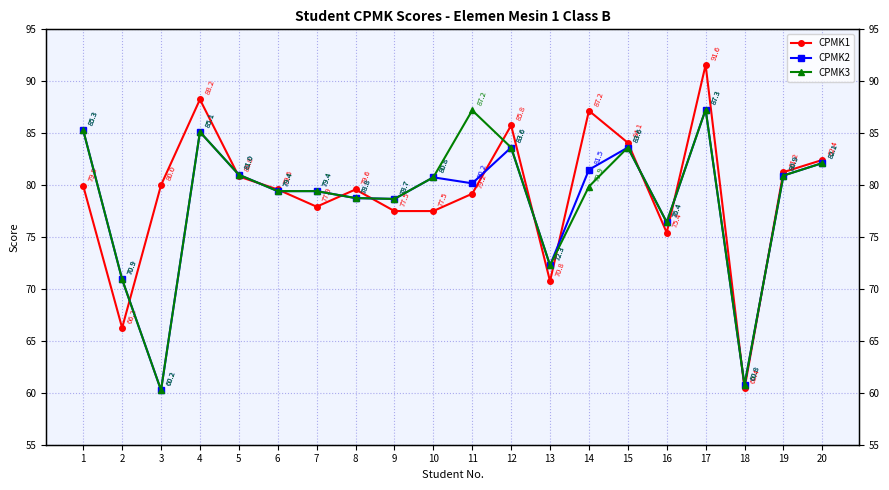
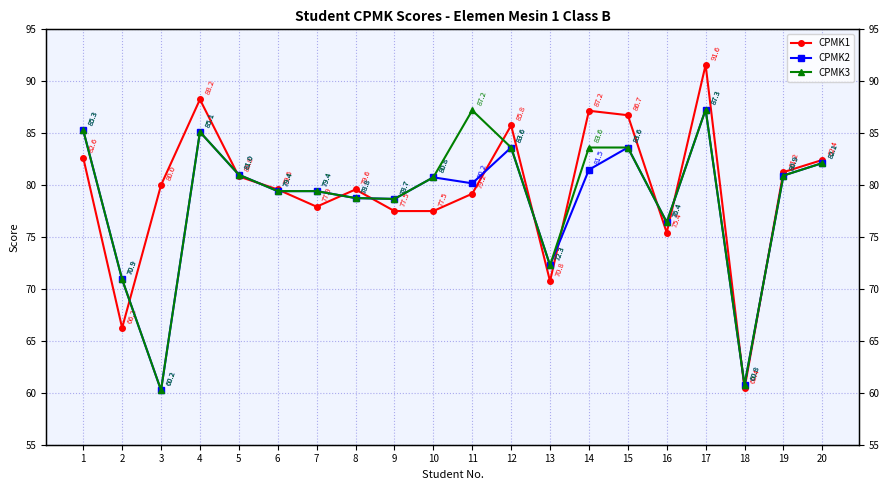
  {
    "CPMK1": {
-     "1": 79.9,
+     "1": 82.6,
      "2": 66.2,
      "3": 80.0,
      "4": 88.2,
      "7": 77.9,
      "10": 77.5,
      "12": 85.8,
      "13": 70.8,
      "14": 87.2,
-     "15": 84.1,
+     "15": 86.7,
      "17": 91.6
    },
    "CPMK2": {
      "14": 81.5
    },
    "CPMK3": {
      "11": 87.2,
-     "14": 79.9
+     "14": 83.6
    }
  }
